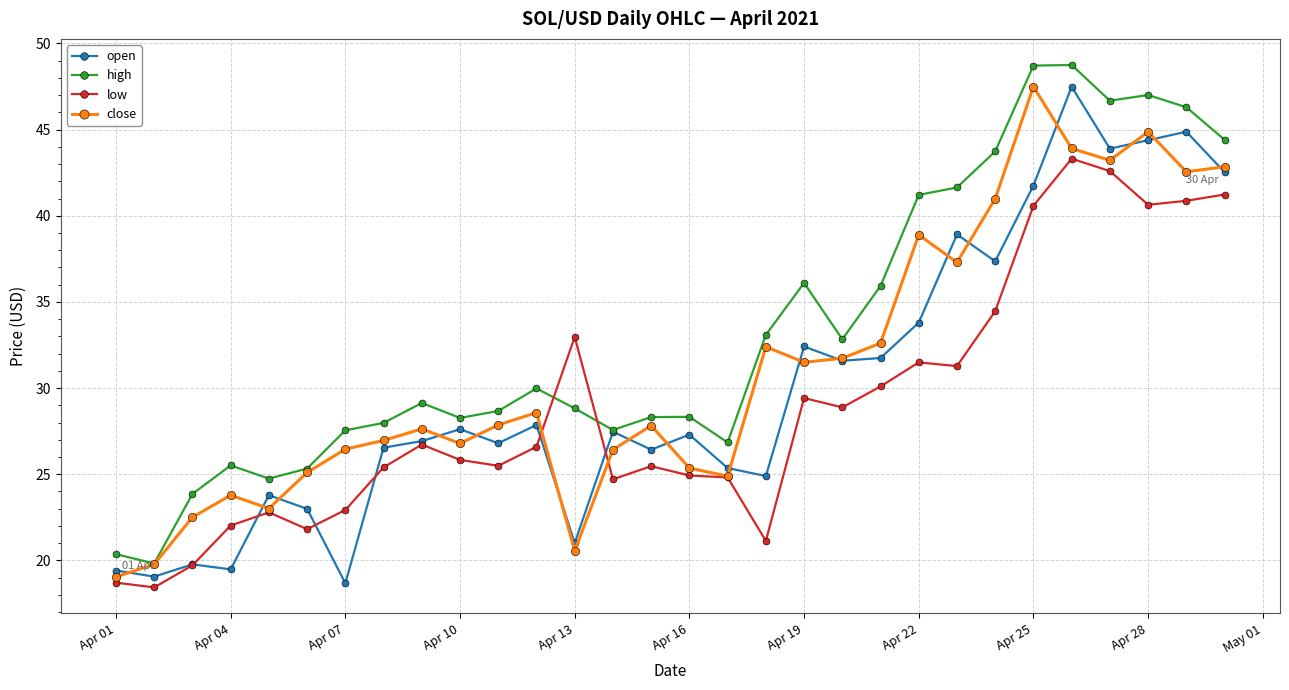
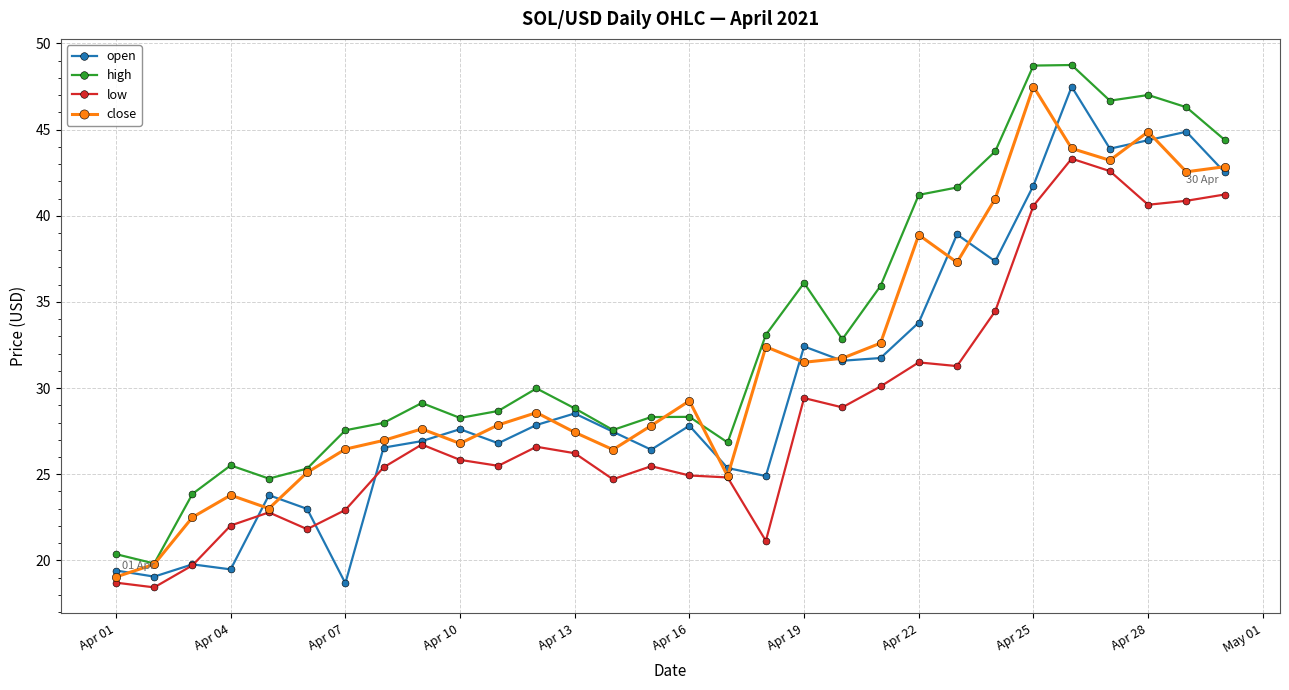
  {
    "open": {
      "Apr 01": 19.4,
      "Apr 04": 19.5,
      "Apr 07": 18.7,
      "Apr 10": 27.6,
-     "Apr 13": 21.0,
-     "Apr 16": 27.3,
+     "Apr 13": 28.5,
+     "Apr 16": 27.8,
      "Apr 19": 32.4,
      "Apr 22": 33.8,
      "Apr 25": 41.8,
      "Apr 28": 44.4
    },
    "high": {
      "Apr 01": 20.4,
      "Apr 04": 25.5,
      "Apr 07": 27.5,
      "Apr 10": 28.3,
      "Apr 13": 28.8,
      "Apr 16": 28.3,
      "Apr 19": 36.1,
      "Apr 22": 41.2,
      "Apr 25": 48.7,
      "Apr 28": 47.0
    },
    "low": {
      "Apr 01": 18.7,
      "Apr 04": 22.0,
      "Apr 07": 22.9,
      "Apr 10": 25.8,
-     "Apr 13": 33.0,
+     "Apr 13": 26.2,
      "Apr 16": 24.9,
      "Apr 19": 29.4,
      "Apr 22": 31.5,
      "Apr 25": 40.6,
      "Apr 28": 40.6
    },
    "close": {
      "Apr 01": 19.0,
      "Apr 04": 23.8,
      "Apr 07": 26.5,
      "Apr 10": 26.8,
-     "Apr 13": 20.6,
-     "Apr 16": 25.4,
+     "Apr 13": 27.4,
+     "Apr 16": 29.3,
      "Apr 19": 31.5,
      "Apr 22": 38.9,
      "Apr 25": 47.5,
      "Apr 28": 44.9
    }
  }
